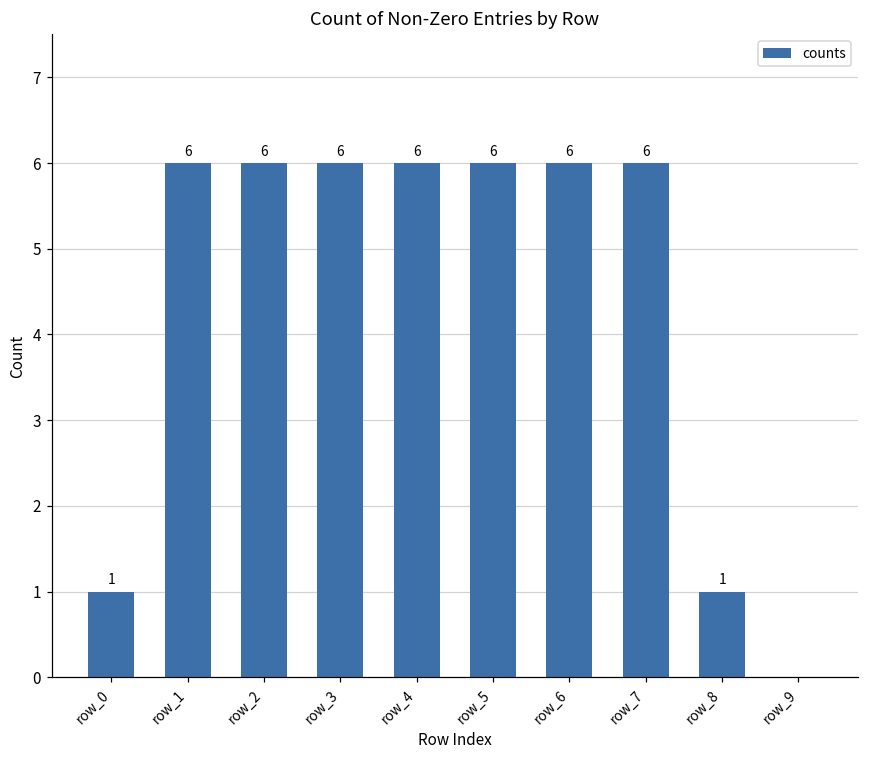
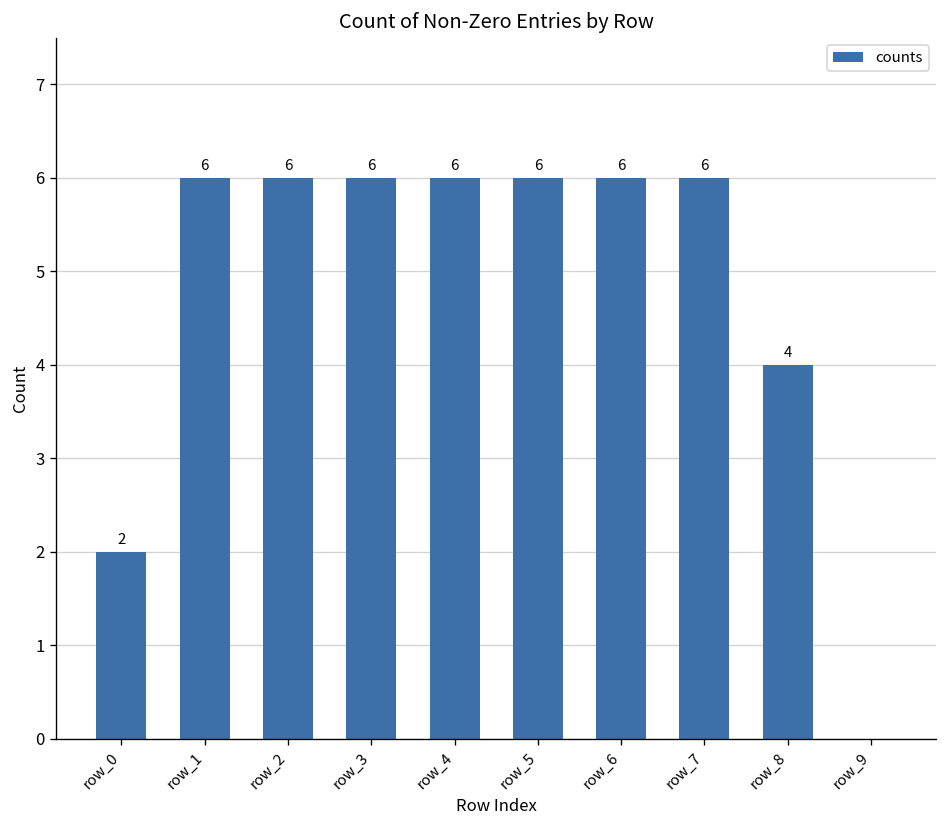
  {
-   "row_0": 1,
+   "row_0": 2,
    "row_1": 6,
    "row_2": 6,
    "row_3": 6,
    "row_4": 6,
    "row_5": 6,
    "row_6": 6,
    "row_7": 6,
-   "row_8": 1
+   "row_8": 4
  }
